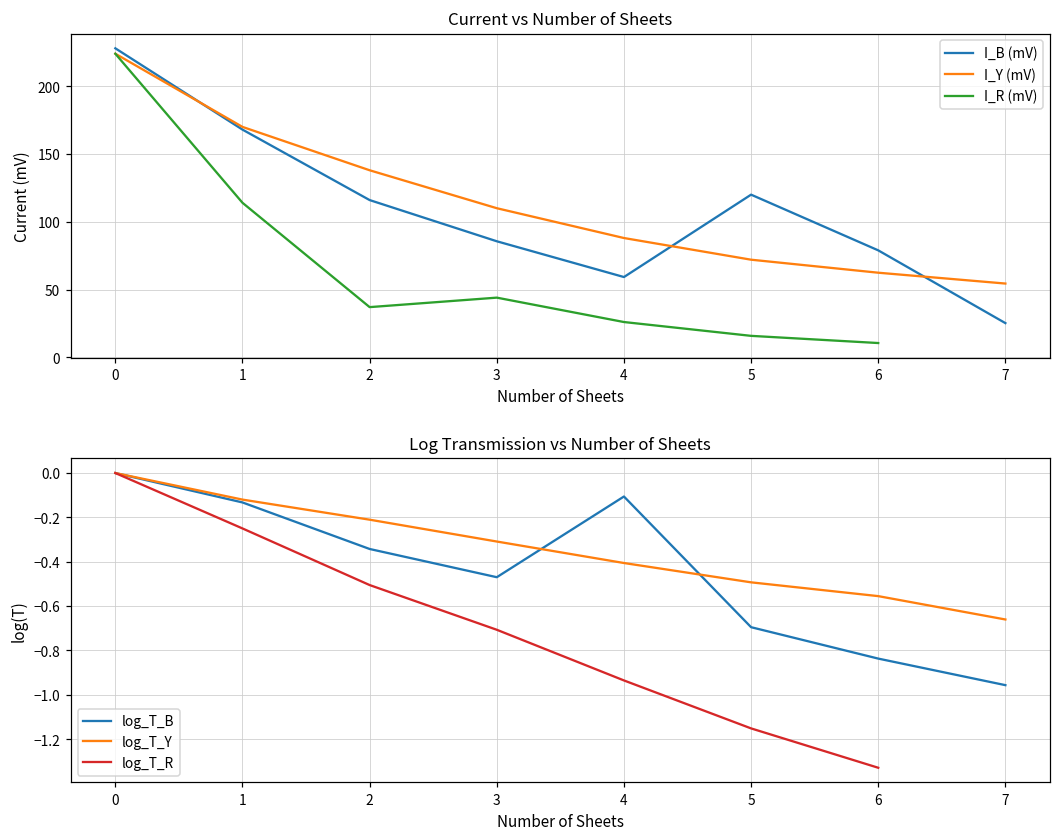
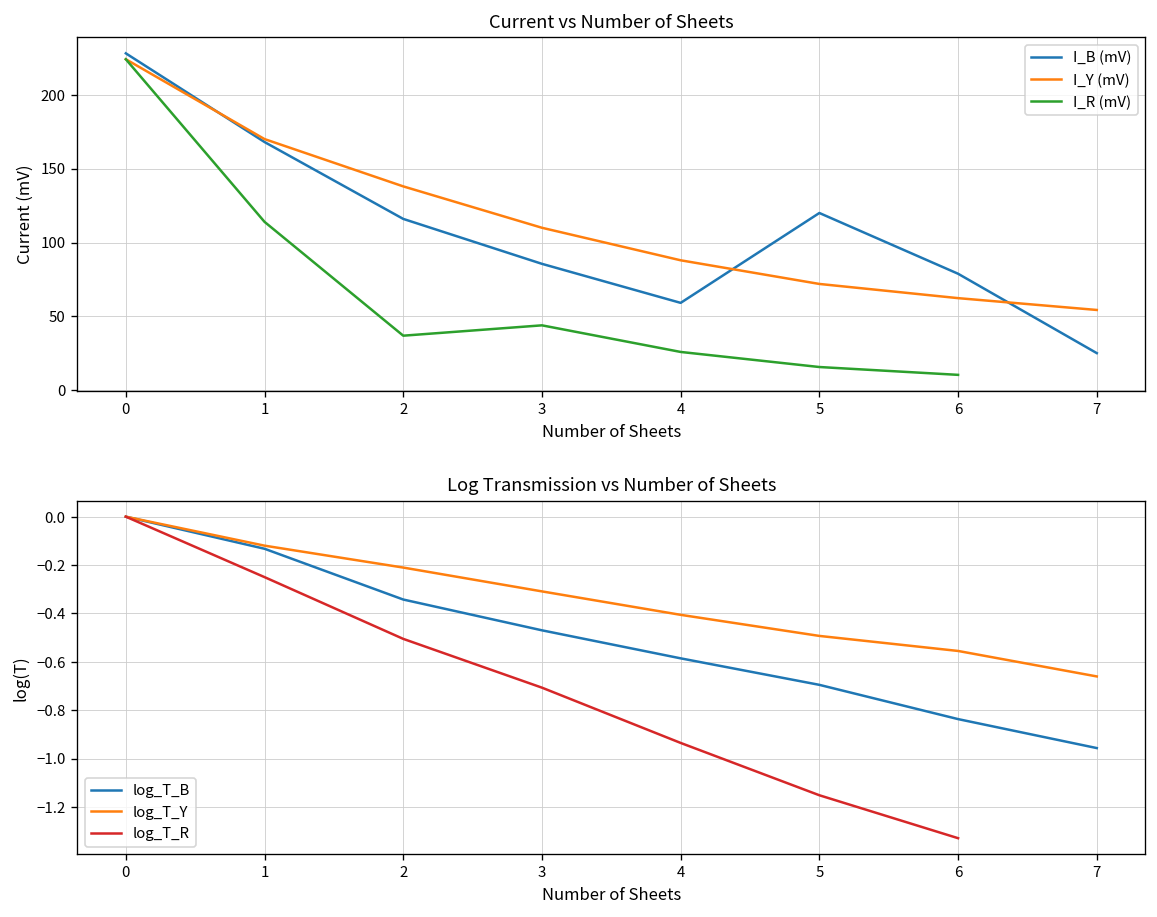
  {
    "Current vs Number of Sheets": {
      "I_B (mV)": {
        "0": 228,
        "2": 116,
        "3": 86,
        "4": 59,
        "5": 120,
        "6": 79,
        "7": 25
      },
      "I_Y (mV)": {
        "2": 138,
        "3": 110,
        "4": 88,
        "5": 72,
        "6": 62,
        "7": 54
      },
      "I_R (mV)": {
        "1": 114,
        "2": 37,
        "3": 44,
        "4": 26,
        "5": 16,
        "6": 11
      }
    },
    "Log Transmission vs Number of Sheets": {
      "log_T_B": {
        "1": -0.13,
        "2": -0.34,
        "3": -0.47,
-       "4": -0.11,
+       "4": -0.59,
        "5": -0.70,
        "6": -0.84,
        "7": -0.96
      },
      "log_T_Y": {
        "1": -0.12,
        "2": -0.21,
        "3": -0.31,
        "4": -0.41,
        "5": -0.49,
        "6": -0.56,
        "7": -0.66
      },
      "log_T_R": {
        "1": -0.25,
        "2": -0.51,
        "3": -0.71,
        "4": -0.94,
        "5": -1.15,
        "6": -1.33
      }
    }
  }
